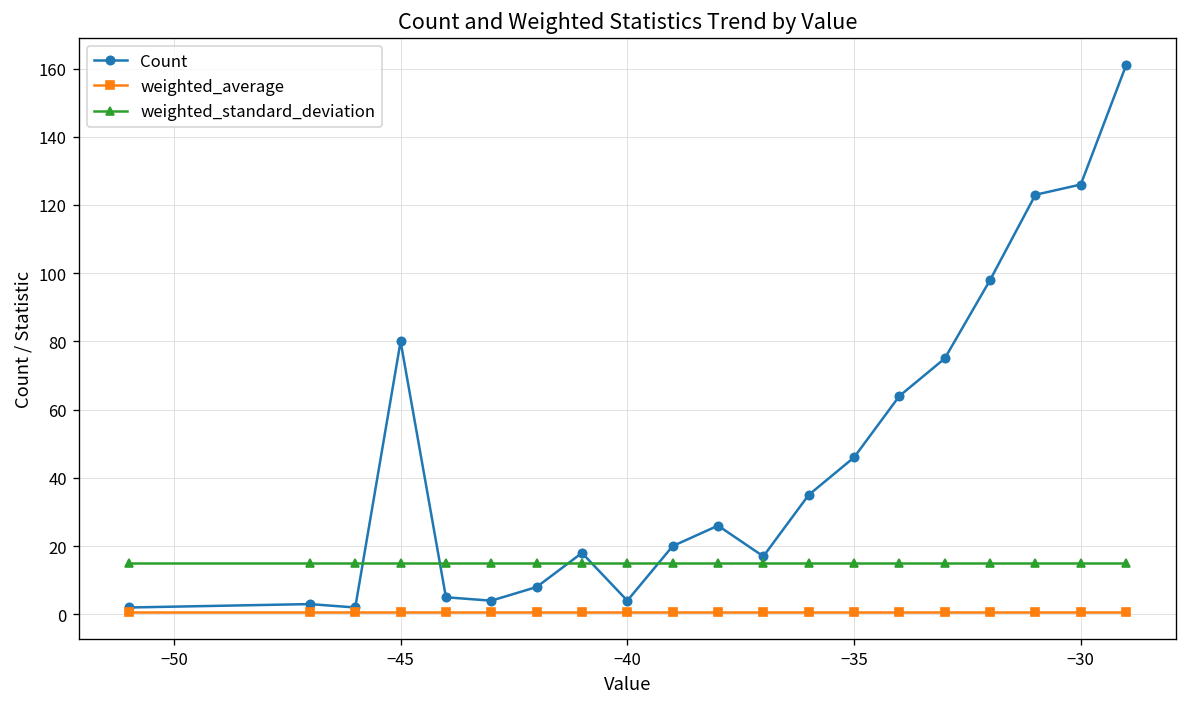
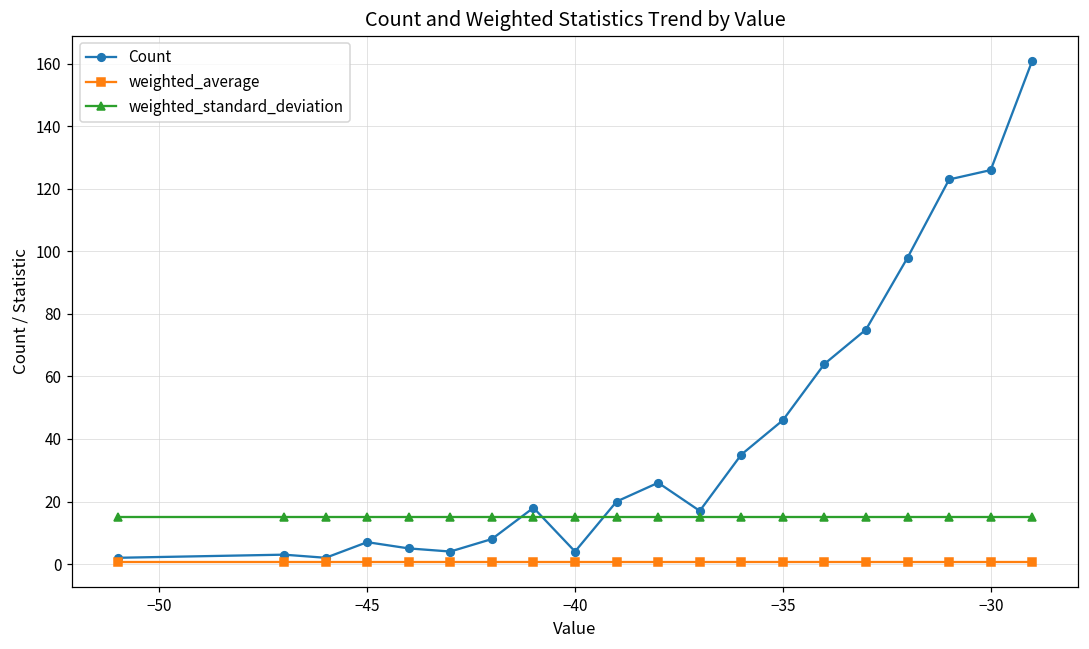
  {
    "Count": {
-     "−45": 80,
+     "−45": 7,
      "−40": 4,
      "−35": 46,
      "−30": 126
    },
    "weighted_average": {
      "−45": 1,
      "−40": 1,
      "−35": 1,
      "−30": 1
    },
    "weighted_standard_deviation": {
      "−45": 15,
      "−40": 15,
      "−35": 15,
      "−30": 15
    }
  }
